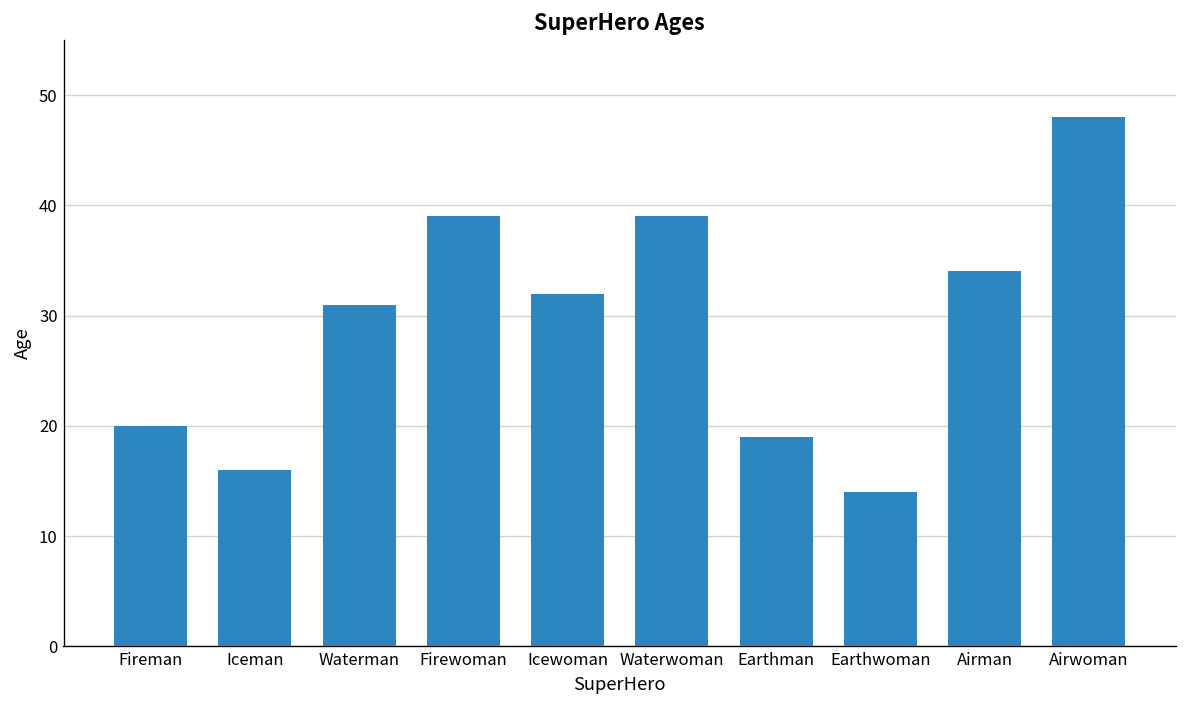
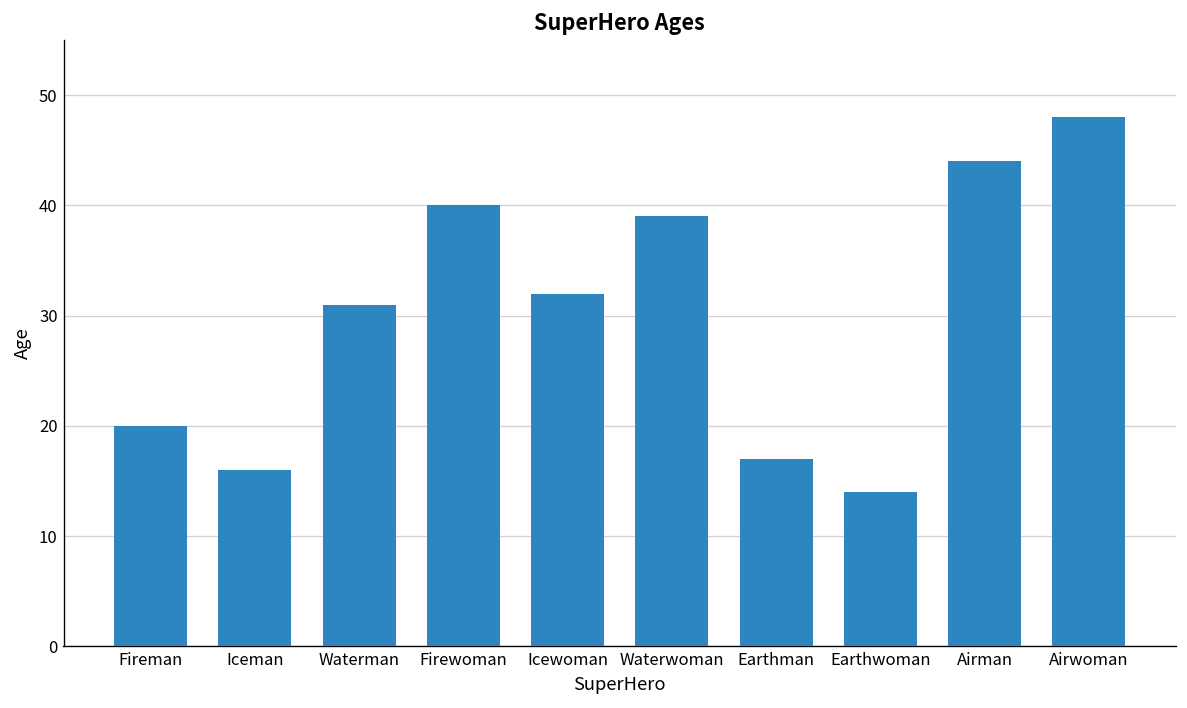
  {
    "Fireman": 20,
    "Iceman": 16,
    "Waterman": 31,
-   "Firewoman": 39,
+   "Firewoman": 40,
    "Icewoman": 32,
    "Waterwoman": 39,
-   "Earthman": 19,
+   "Earthman": 17,
    "Earthwoman": 14,
-   "Airman": 34,
+   "Airman": 44,
    "Airwoman": 48
  }
